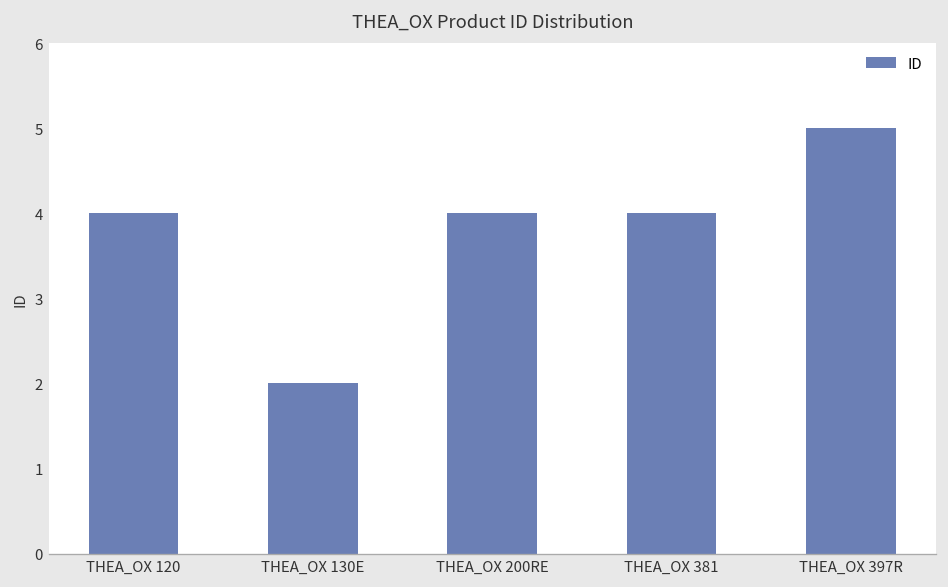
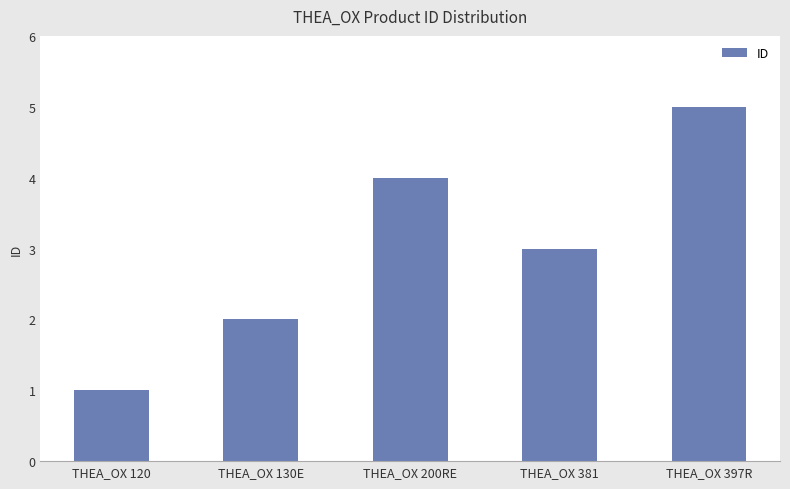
  {
-   "THEA_OX 120": 4,
+   "THEA_OX 120": 1,
    "THEA_OX 130E": 2,
    "THEA_OX 200RE": 4,
-   "THEA_OX 381": 4,
+   "THEA_OX 381": 3,
    "THEA_OX 397R": 5
  }
